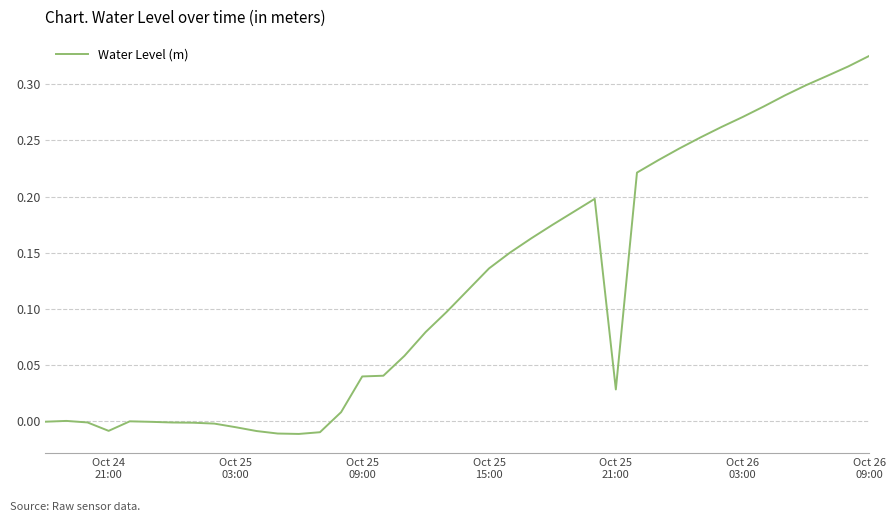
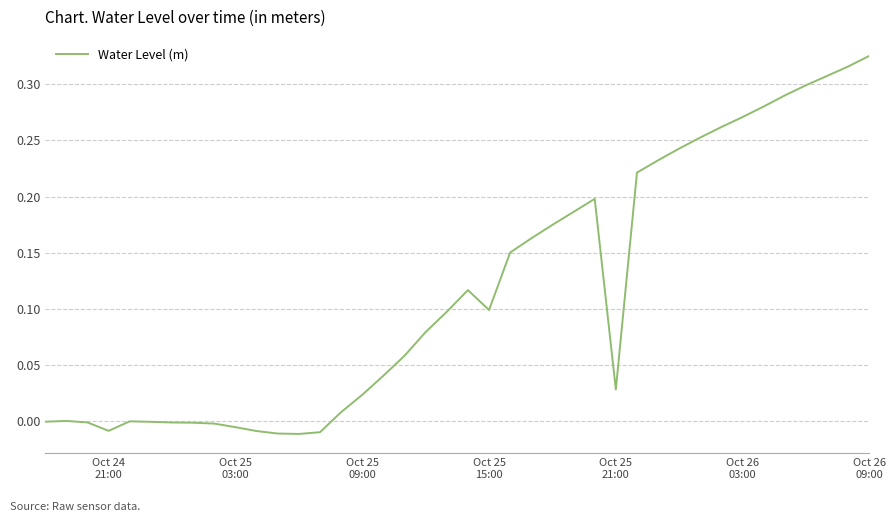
  {
    "Oct 24 21:00": -0.008,
    "Oct 25 03:00": -0.005,
-   "Oct 25 09:00": 0.040,
-   "Oct 25 15:00": 0.136,
+   "Oct 25 09:00": 0.024,
+   "Oct 25 15:00": 0.099,
    "Oct 25 21:00": 0.028,
    "Oct 26 03:00": 0.271,
    "Oct 26 09:00": 0.325
  }
